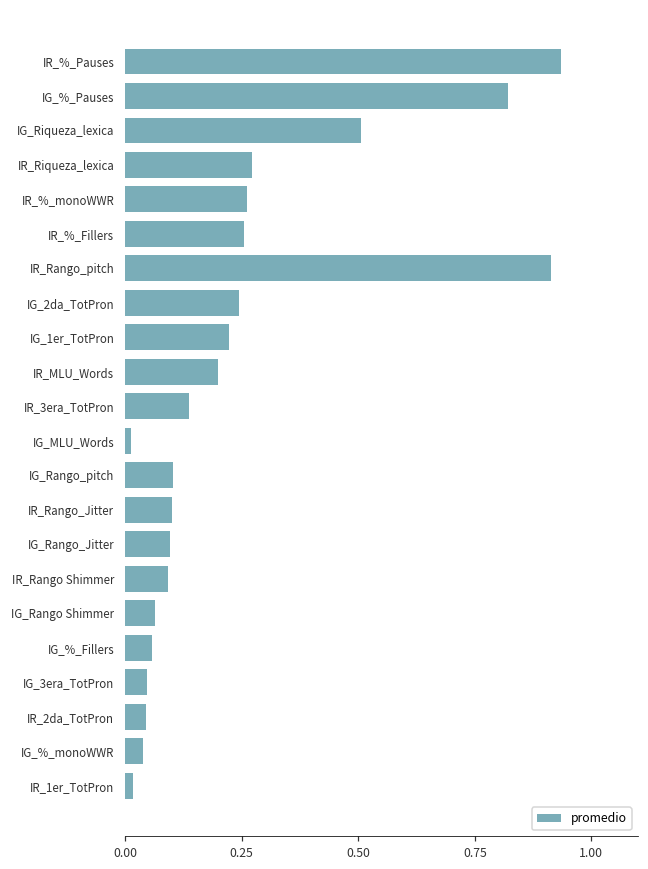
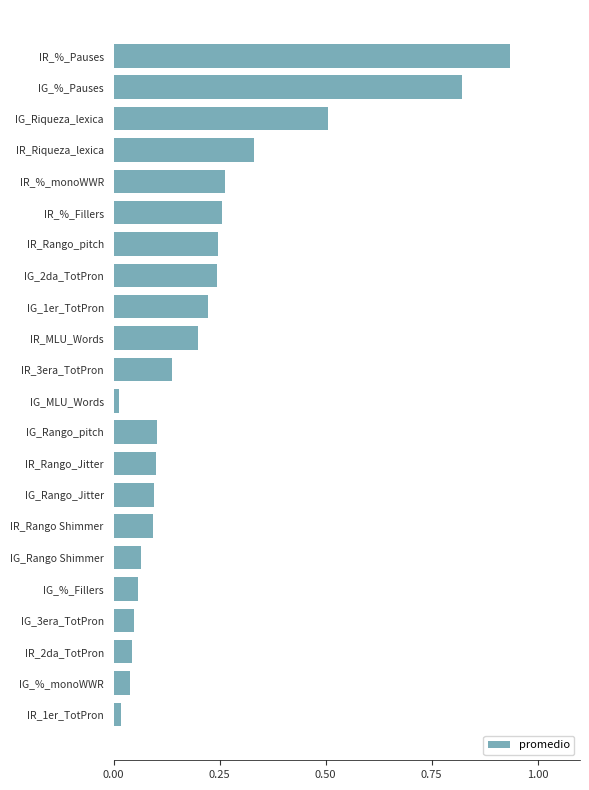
  {
    "IR_%_Pauses": 0.93,
    "IG_%_Pauses": 0.82,
    "IG_Riqueza_lexica": 0.51,
-   "IR_Riqueza_lexica": 0.27,
+   "IR_Riqueza_lexica": 0.33,
    "IR_%_monoWWR": 0.26,
    "IR_%_Fillers": 0.25,
-   "IR_Rango_pitch": 0.91,
+   "IR_Rango_pitch": 0.25,
    "IG_2da_TotPron": 0.24,
    "IG_1er_TotPron": 0.22,
    "IR_MLU_Words": 0.20,
    "IR_3era_TotPron": 0.14,
    "IG_MLU_Words": 0.01,
    "IG_Rango_pitch": 0.10,
    "IR_Rango_Jitter": 0.10,
    "IG_Rango_Jitter": 0.10,
    "IR_Rango Shimmer": 0.09,
    "IG_Rango Shimmer": 0.07,
    "IG_%_Fillers": 0.06,
    "IG_3era_TotPron": 0.05,
    "IR_2da_TotPron": 0.04,
    "IG_%_monoWWR": 0.04,
    "IR_1er_TotPron": 0.02
  }
